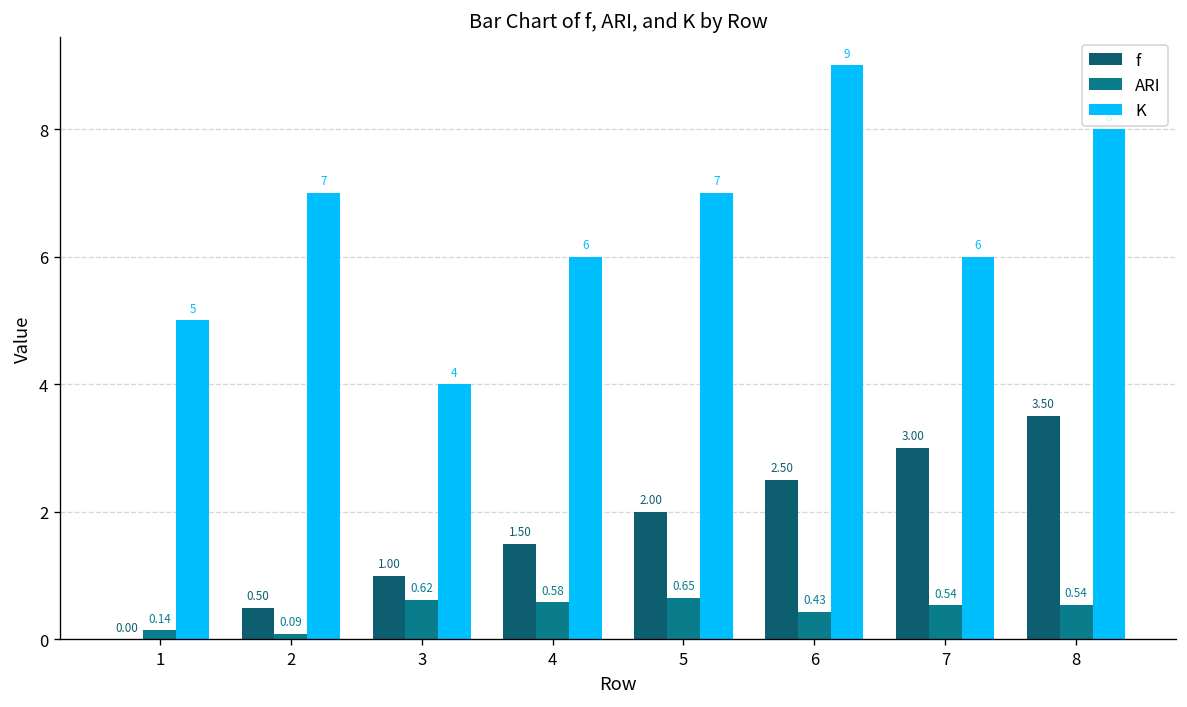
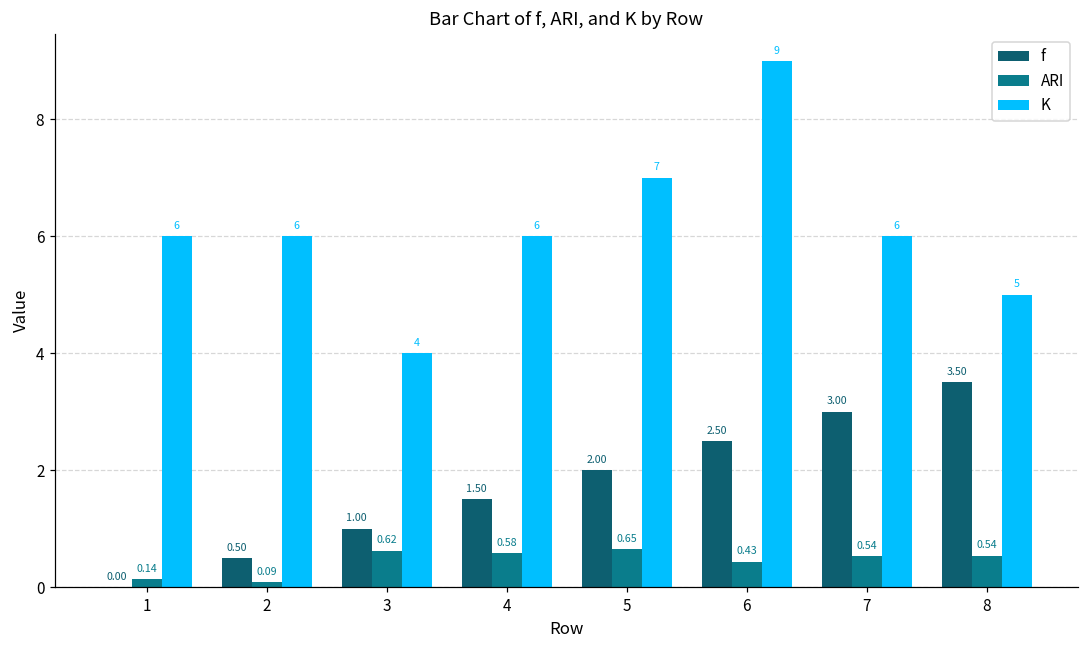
  {
    "K": {
-     "1": 5,
-     "2": 7,
+     "1": 6,
+     "2": 6,
      "3": 4,
      "4": 6,
      "5": 7,
      "6": 9,
      "7": 6,
-     "8": 8
+     "8": 5
    }
  }
